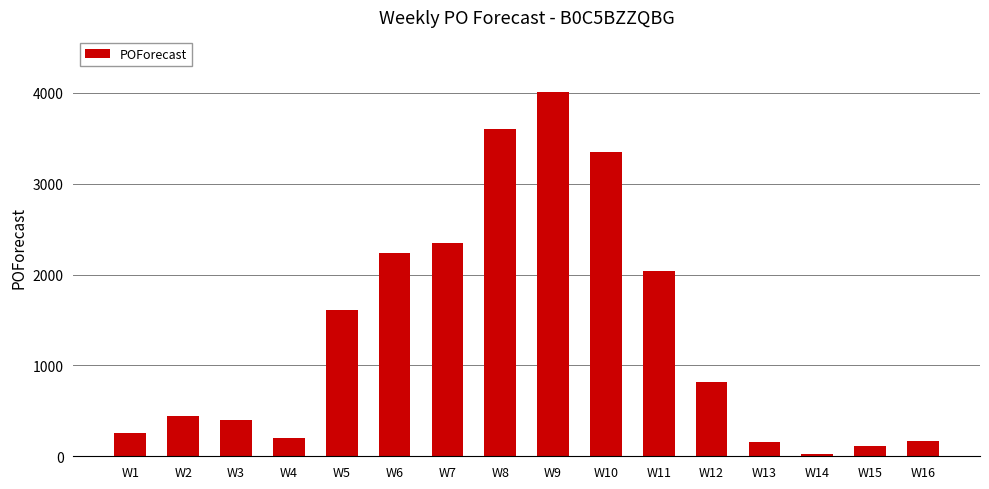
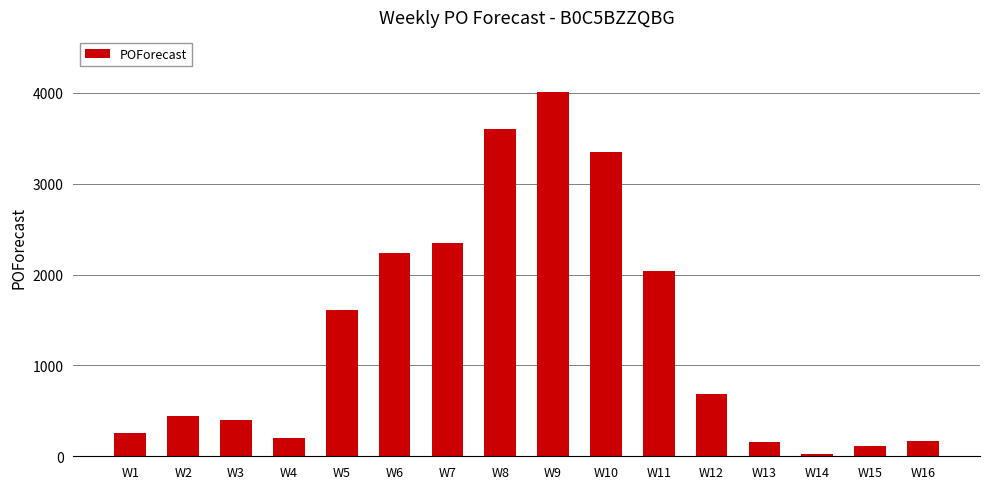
  {
    "W1": 300,
    "W2": 400,
    "W3": 400,
    "W4": 200,
    "W5": 1600,
    "W6": 2200,
    "W7": 2400,
    "W8": 3600,
    "W9": 4000,
    "W10": 3300,
    "W11": 2000,
-   "W12": 800,
+   "W12": 700,
    "W13": 200,
    "W15": 100,
    "W16": 200
  }
